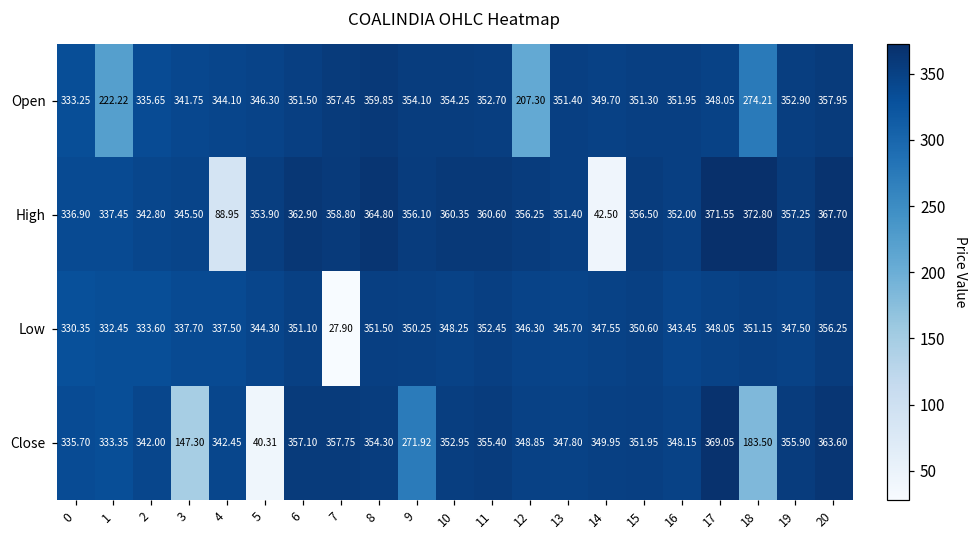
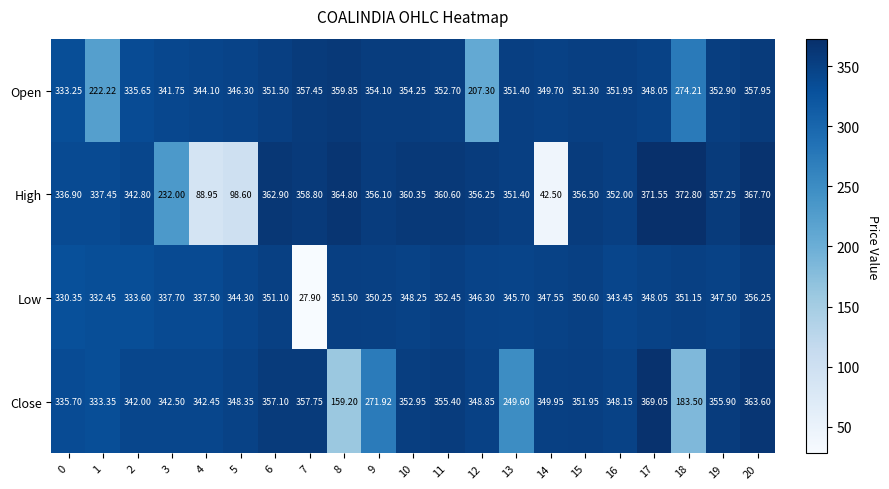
  {
    "Open": {
      "0": 333.25,
      "1": 222.22,
      "2": 335.65,
      "3": 341.75,
      "4": 344.10,
      "5": 346.30,
      "6": 351.50,
      "7": 357.45,
      "8": 359.85,
      "9": 354.10,
      "10": 354.25,
      "11": 352.70,
      "12": 207.30,
      "13": 351.40,
      "14": 349.70,
      "15": 351.30,
      "16": 351.95,
      "17": 348.05,
      "18": 274.21,
      "19": 352.90,
      "20": 357.95
    },
    "High": {
      "0": 336.90,
      "1": 337.45,
      "2": 342.80,
-     "3": 345.50,
+     "3": 232.00,
      "4": 88.95,
-     "5": 353.90,
+     "5": 98.60,
      "6": 362.90,
      "7": 358.80,
      "8": 364.80,
      "9": 356.10,
      "10": 360.35,
      "11": 360.60,
      "12": 356.25,
      "13": 351.40,
      "14": 42.50,
      "15": 356.50,
      "16": 352.00,
      "17": 371.55,
      "18": 372.80,
      "19": 357.25,
      "20": 367.70
    },
    "Low": {
      "0": 330.35,
      "1": 332.45,
      "2": 333.60,
      "3": 337.70,
      "4": 337.50,
      "5": 344.30,
      "6": 351.10,
      "7": 27.90,
      "8": 351.50,
      "9": 350.25,
      "10": 348.25,
      "11": 352.45,
      "12": 346.30,
      "13": 345.70,
      "14": 347.55,
      "15": 350.60,
      "16": 343.45,
      "17": 348.05,
      "18": 351.15,
      "19": 347.50,
      "20": 356.25
    },
    "Close": {
      "0": 335.70,
      "1": 333.35,
      "2": 342.00,
-     "3": 147.30,
+     "3": 342.50,
      "4": 342.45,
-     "5": 40.31,
+     "5": 348.35,
      "6": 357.10,
      "7": 357.75,
-     "8": 354.30,
+     "8": 159.20,
      "9": 271.92,
      "10": 352.95,
      "11": 355.40,
      "12": 348.85,
-     "13": 347.80,
+     "13": 249.60,
      "14": 349.95,
      "15": 351.95,
      "16": 348.15,
      "17": 369.05,
      "18": 183.50,
      "19": 355.90,
      "20": 363.60
    }
  }
